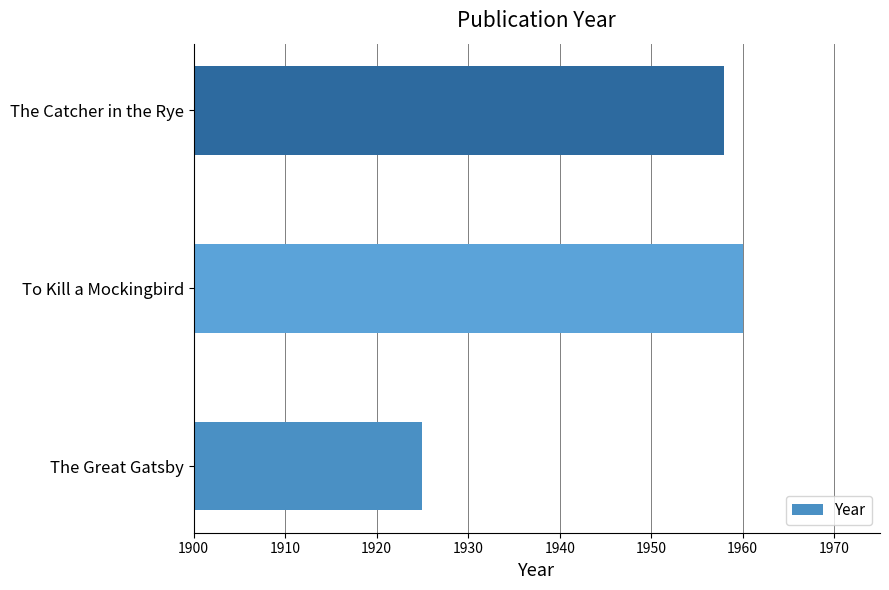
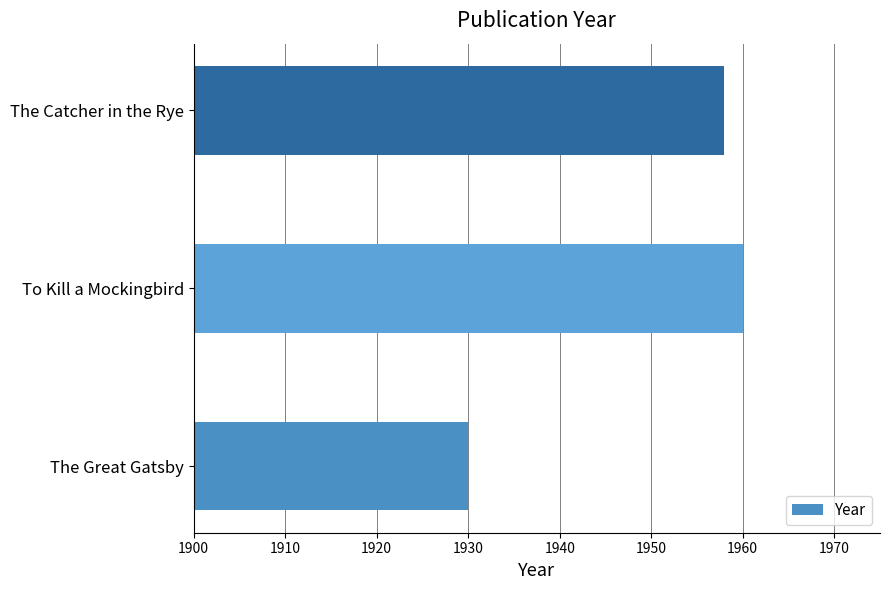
  {
    "The Catcher in the Rye": 1958,
    "To Kill a Mockingbird": 1960,
-   "The Great Gatsby": 1925
+   "The Great Gatsby": 1930
  }
